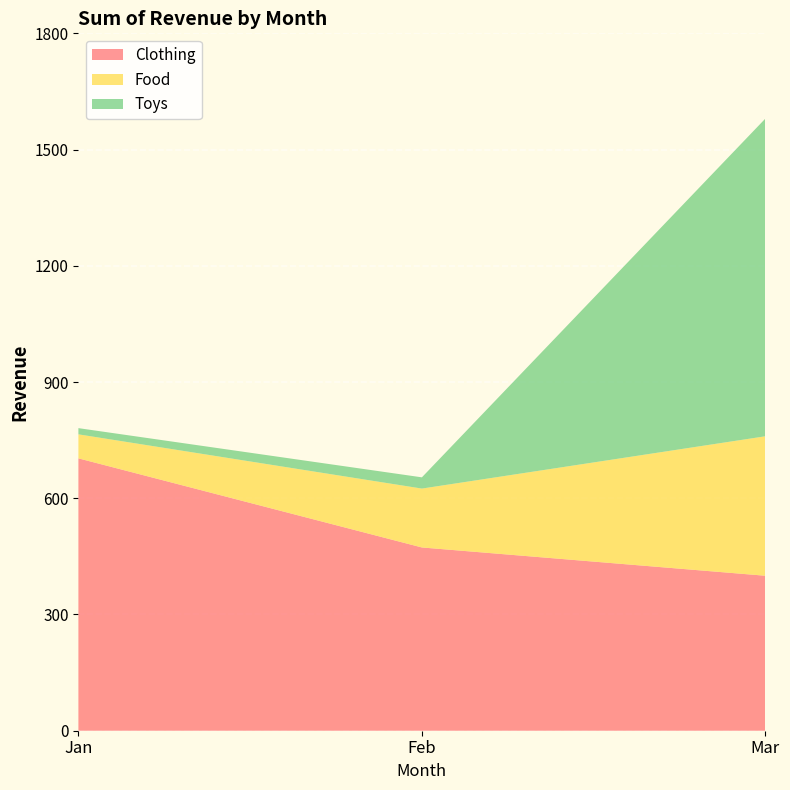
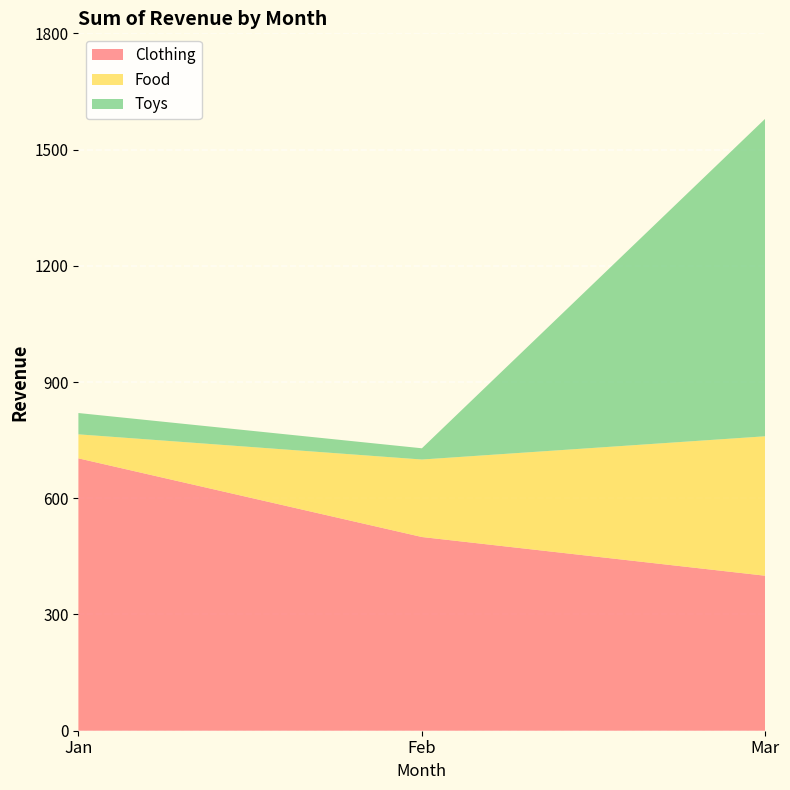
  {
    "Clothing": {
      "Jan": 700,
-     "Feb": 470,
+     "Feb": 500,
      "Mar": 400
    },
    "Food": {
      "Jan": 60,
-     "Feb": 150,
+     "Feb": 200,
      "Mar": 360
    },
    "Toys": {
-     "Jan": 20,
+     "Jan": 60,
      "Feb": 30,
      "Mar": 820
    }
  }
